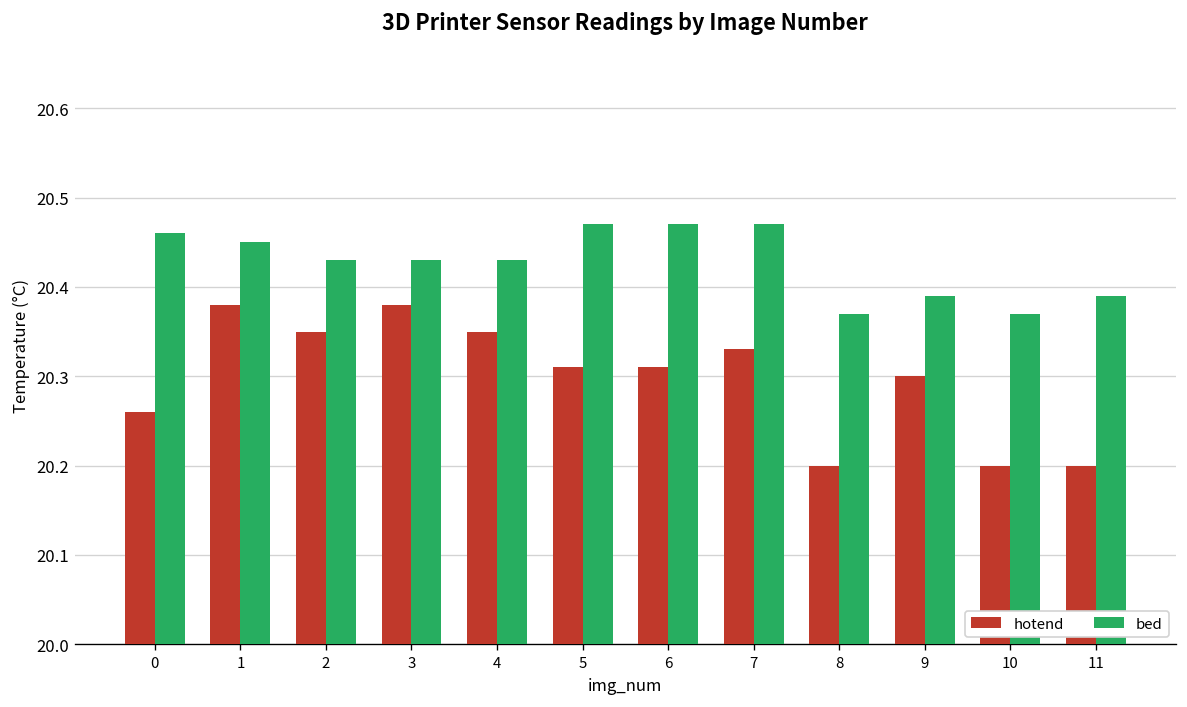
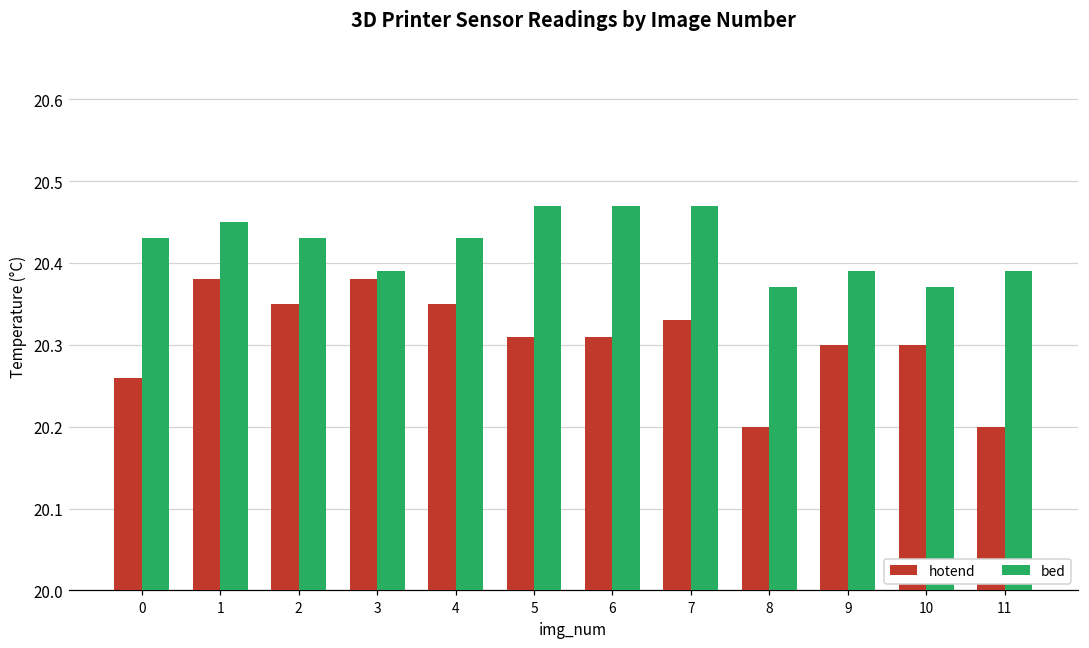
  {
    "hotend": {
      "0": 20.26,
      "1": 20.38,
      "2": 20.35,
      "3": 20.38,
      "4": 20.35,
      "5": 20.31,
      "6": 20.31,
      "7": 20.33,
      "8": 20.2,
      "9": 20.3,
-     "10": 20.2,
+     "10": 20.3,
      "11": 20.2
    },
    "bed": {
-     "0": 20.46,
+     "0": 20.43,
      "1": 20.45,
      "2": 20.43,
-     "3": 20.43,
+     "3": 20.39,
      "4": 20.43,
      "5": 20.47,
      "6": 20.47,
      "7": 20.47,
      "8": 20.37,
      "9": 20.39,
      "10": 20.37,
      "11": 20.39
    }
  }
